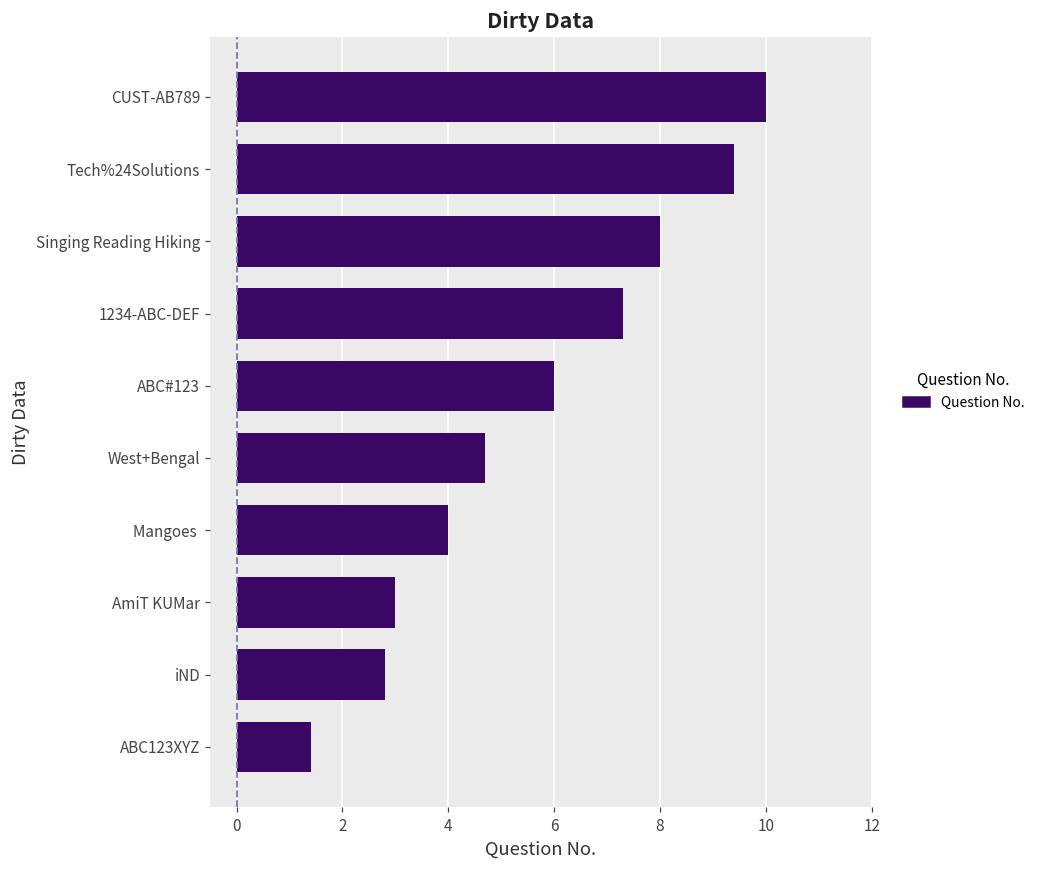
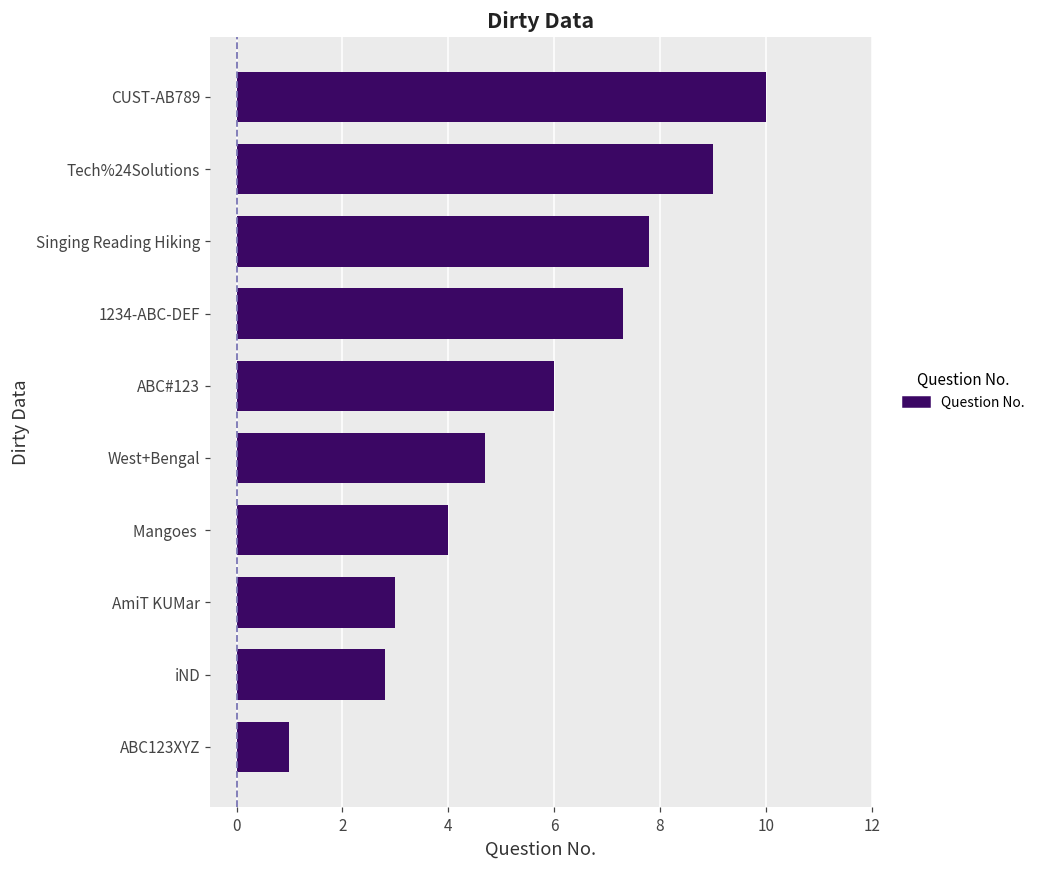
  {
    "CUST-AB789": 10.0,
-   "Tech%24Solutions": 9.4,
-   "Singing Reading Hiking": 8.0,
+   "Tech%24Solutions": 9.0,
+   "Singing Reading Hiking": 7.8,
    "1234-ABC-DEF": 7.3,
    "ABC#123": 6.0,
    "West+Bengal": 4.7,
    "Mangoes": 4.0,
    "AmiT KUMar": 3.0,
    "iND": 2.8,
-   "ABC123XYZ": 1.4
+   "ABC123XYZ": 1.0
  }
